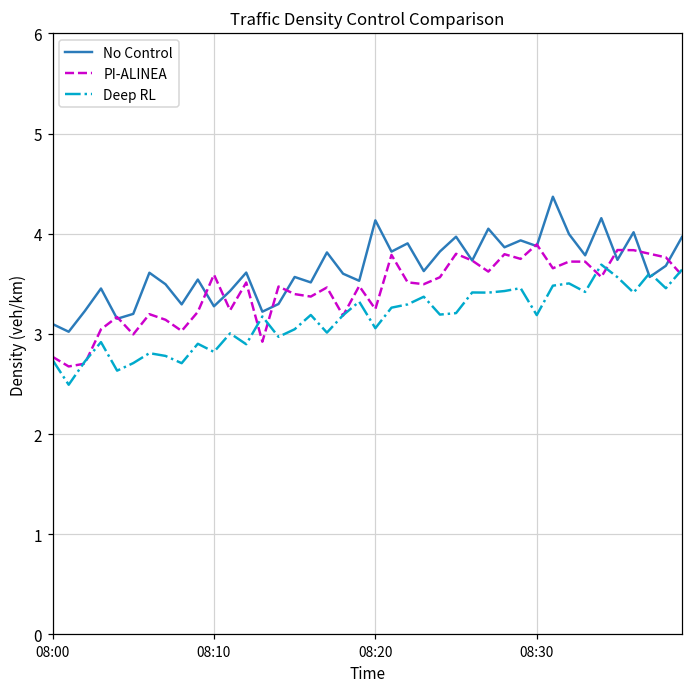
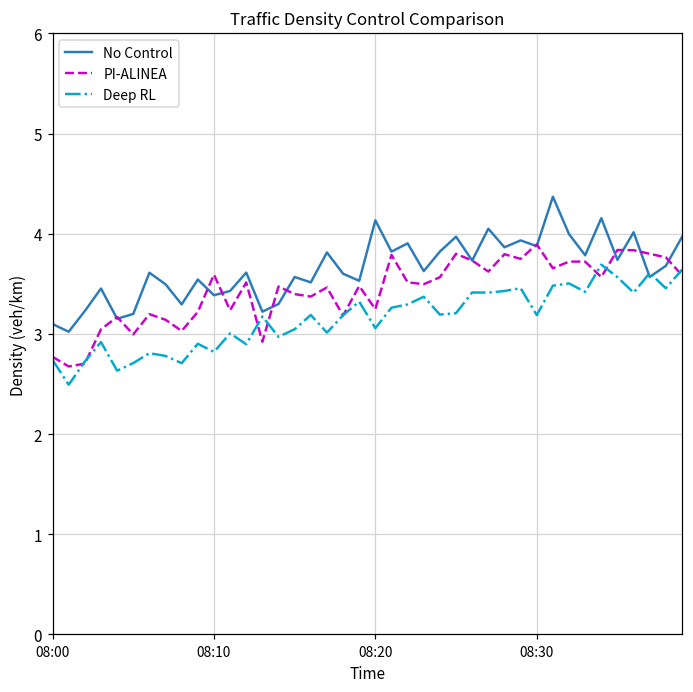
  {
    "No Control": {
      "08:00": 3.1,
-     "08:10": 3.3,
+     "08:10": 3.4,
      "08:20": 4.1
    },
    "PI-ALINEA": {
      "08:00": 2.8,
      "08:10": 3.6,
      "08:20": 3.2
    },
    "Deep RL": {
      "08:00": 2.7,
      "08:10": 2.8,
      "08:20": 3.1,
      "08:30": 3.2
    }
  }
